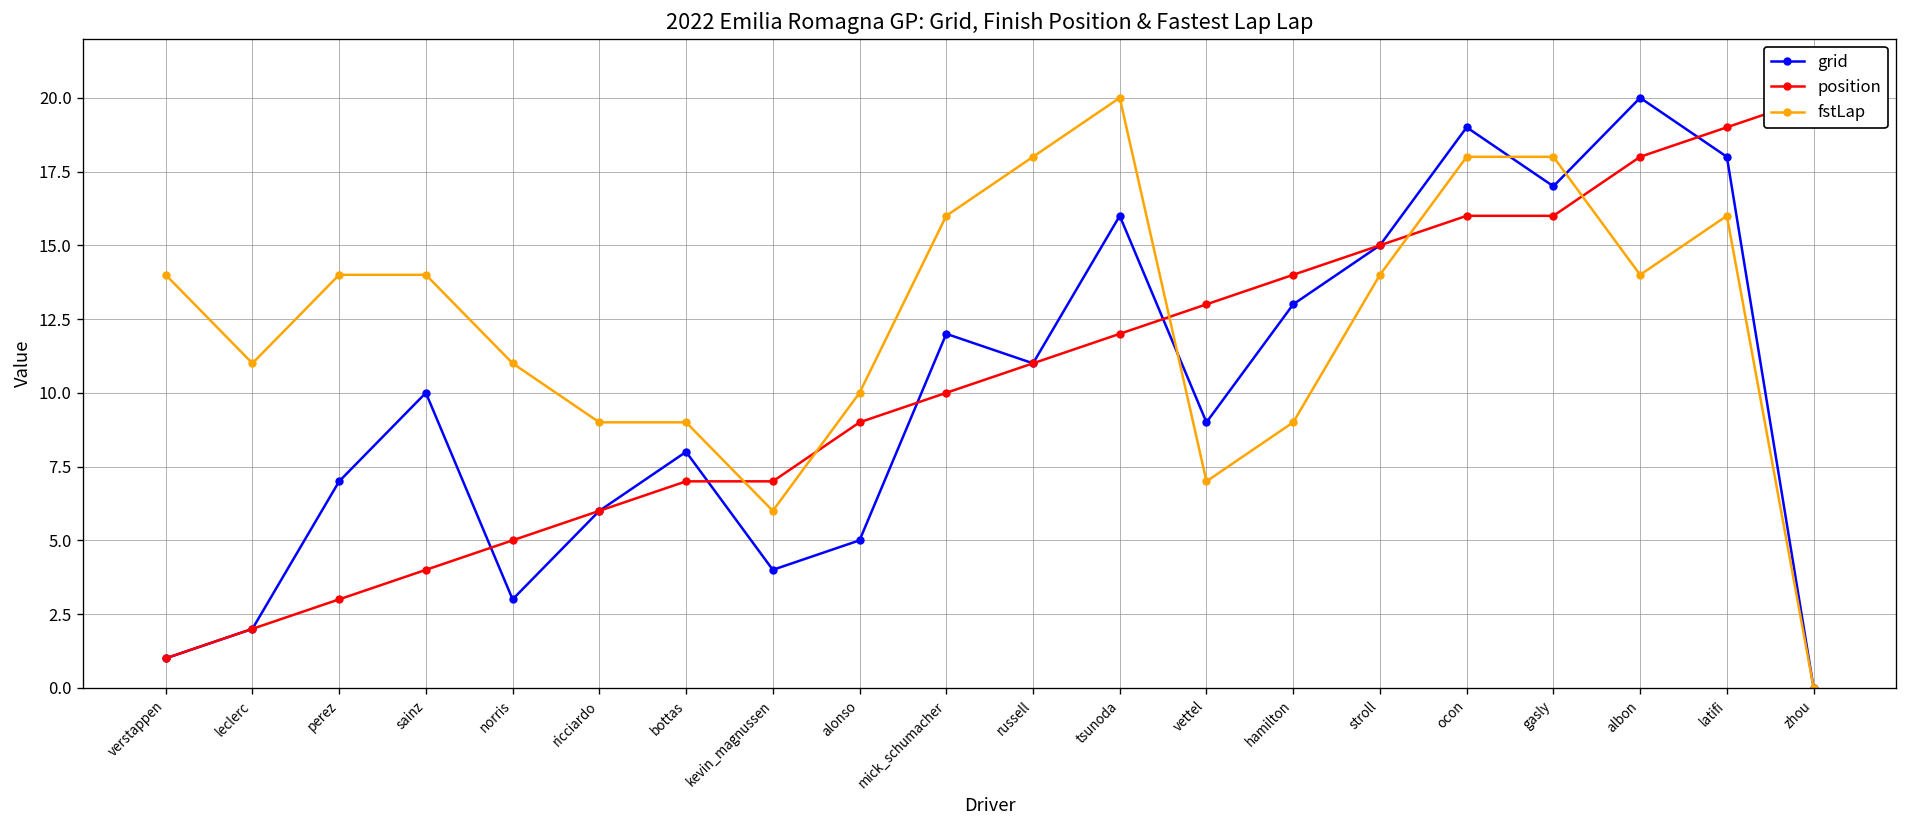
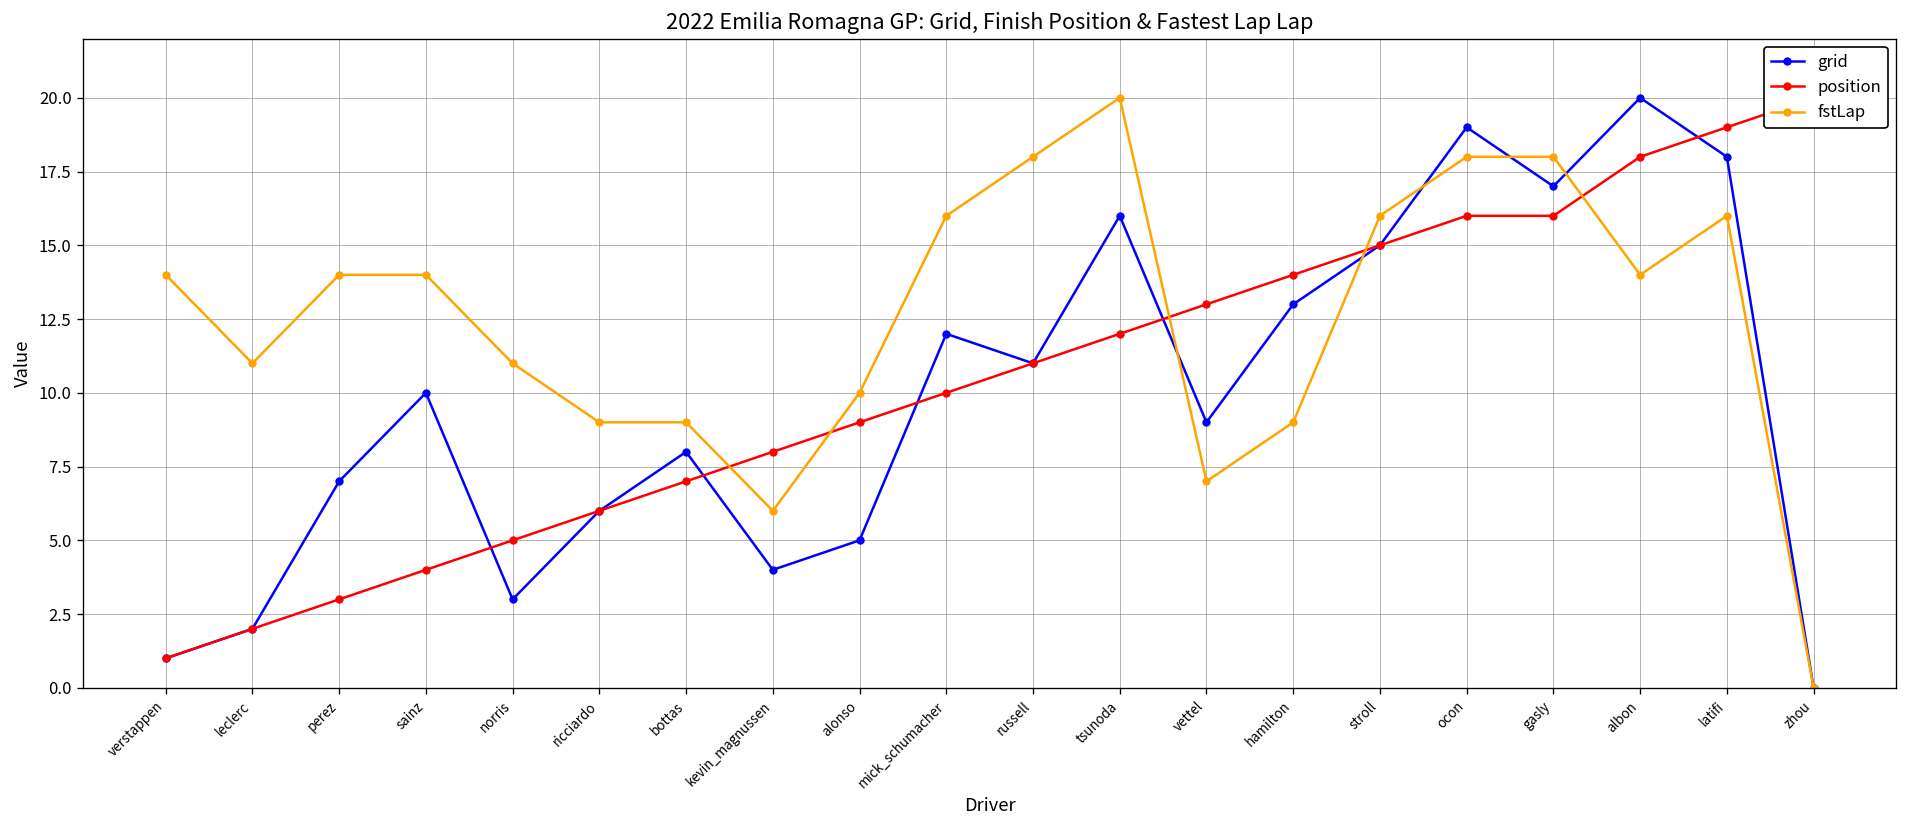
  {
    "grid": {
      "perez": 7,
      "sainz": 10,
      "norris": 3,
      "bottas": 8,
      "kevin_magnussen": 4,
      "alonso": 5,
      "mick_schumacher": 12,
      "tsunoda": 16,
      "vettel": 9,
      "hamilton": 13,
      "ocon": 19,
      "gasly": 17,
      "albon": 20,
      "latifi": 18
    },
    "position": {
      "perez": 3,
      "sainz": 4,
      "norris": 5,
      "bottas": 7,
-     "kevin_magnussen": 7,
+     "kevin_magnussen": 8,
      "alonso": 9,
      "mick_schumacher": 10,
      "tsunoda": 12,
      "vettel": 13,
      "hamilton": 14,
      "ocon": 16,
      "gasly": 16,
      "albon": 18,
      "latifi": 19
    },
    "fstLap": {
      "verstappen": 14,
      "leclerc": 11,
      "perez": 14,
      "sainz": 14,
      "norris": 11,
      "ricciardo": 9,
      "bottas": 9,
      "kevin_magnussen": 6,
      "alonso": 10,
      "mick_schumacher": 16,
      "russell": 18,
      "tsunoda": 20,
      "vettel": 7,
      "hamilton": 9,
-     "stroll": 14,
+     "stroll": 16,
      "ocon": 18,
      "gasly": 18,
      "albon": 14,
      "latifi": 16
    }
  }
